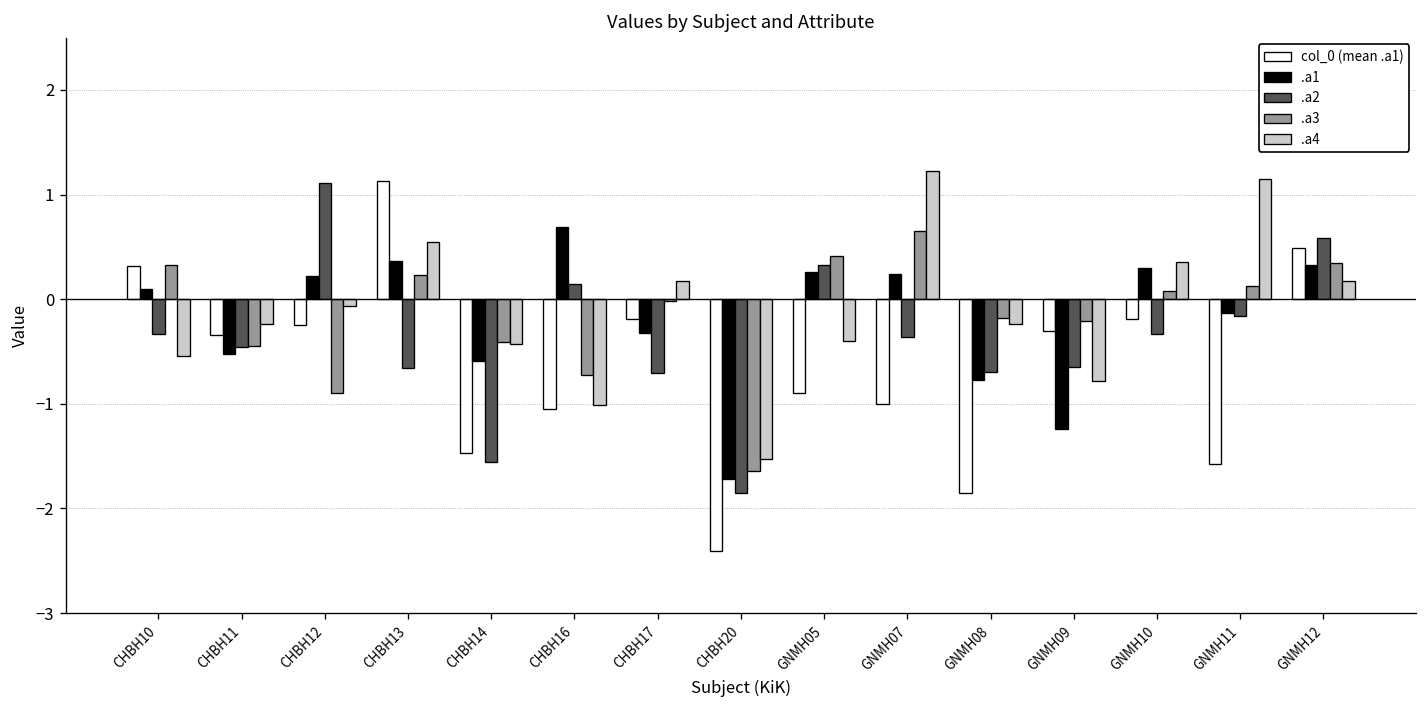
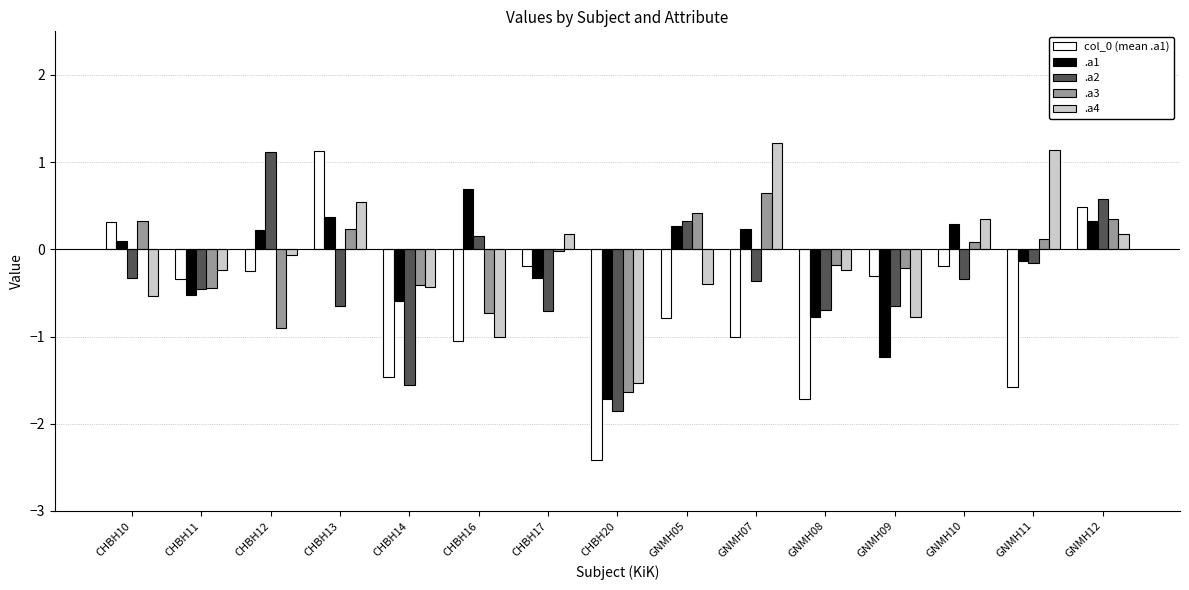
  {
    "col_0 (mean .a1)": {
      "CHBH10": 0.3,
      "CHBH11": -0.3,
      "CHBH12": -0.3,
      "CHBH13": 1.1,
      "CHBH14": -1.5,
      "CHBH16": -1.1,
      "CHBH17": -0.2,
      "CHBH20": -2.4,
-     "GNMH05": -0.9,
+     "GNMH05": -0.8,
      "GNMH07": -1.0,
-     "GNMH08": -1.9,
+     "GNMH08": -1.7,
      "GNMH09": -0.3,
      "GNMH10": -0.2,
      "GNMH11": -1.6,
      "GNMH12": 0.5
    },
    ".a1": {
      "CHBH10": 0.1,
      "CHBH11": -0.5,
      "CHBH12": 0.2,
      "CHBH13": 0.4,
      "CHBH14": -0.6,
      "CHBH16": 0.7,
      "CHBH17": -0.3,
      "CHBH20": -1.7,
      "GNMH05": 0.3,
      "GNMH07": 0.2,
      "GNMH08": -0.8,
      "GNMH09": -1.2,
      "GNMH10": 0.3,
      "GNMH11": -0.1,
      "GNMH12": 0.3
    },
    ".a2": {
      "CHBH10": -0.3,
      "CHBH11": -0.5,
      "CHBH12": 1.1,
      "CHBH13": -0.7,
      "CHBH14": -1.6,
      "CHBH16": 0.1,
      "CHBH17": -0.7,
      "CHBH20": -1.9,
      "GNMH05": 0.3,
      "GNMH07": -0.4,
      "GNMH08": -0.7,
      "GNMH09": -0.6,
      "GNMH10": -0.3,
      "GNMH11": -0.2,
      "GNMH12": 0.6
    },
    ".a3": {
      "CHBH10": 0.3,
      "CHBH11": -0.4,
      "CHBH12": -0.9,
      "CHBH13": 0.2,
      "CHBH14": -0.4,
      "CHBH16": -0.7,
      "CHBH20": -1.6,
      "GNMH05": 0.4,
      "GNMH07": 0.6,
      "GNMH08": -0.2,
      "GNMH09": -0.2,
      "GNMH10": 0.1,
      "GNMH11": 0.1,
      "GNMH12": 0.3
    },
    ".a4": {
      "CHBH10": -0.5,
      "CHBH11": -0.2,
      "CHBH12": -0.1,
      "CHBH13": 0.5,
      "CHBH14": -0.4,
      "CHBH16": -1.0,
      "CHBH17": 0.2,
      "CHBH20": -1.5,
      "GNMH05": -0.4,
      "GNMH07": 1.2,
      "GNMH08": -0.2,
      "GNMH09": -0.8,
      "GNMH10": 0.4,
      "GNMH11": 1.1,
      "GNMH12": 0.2
    }
  }
